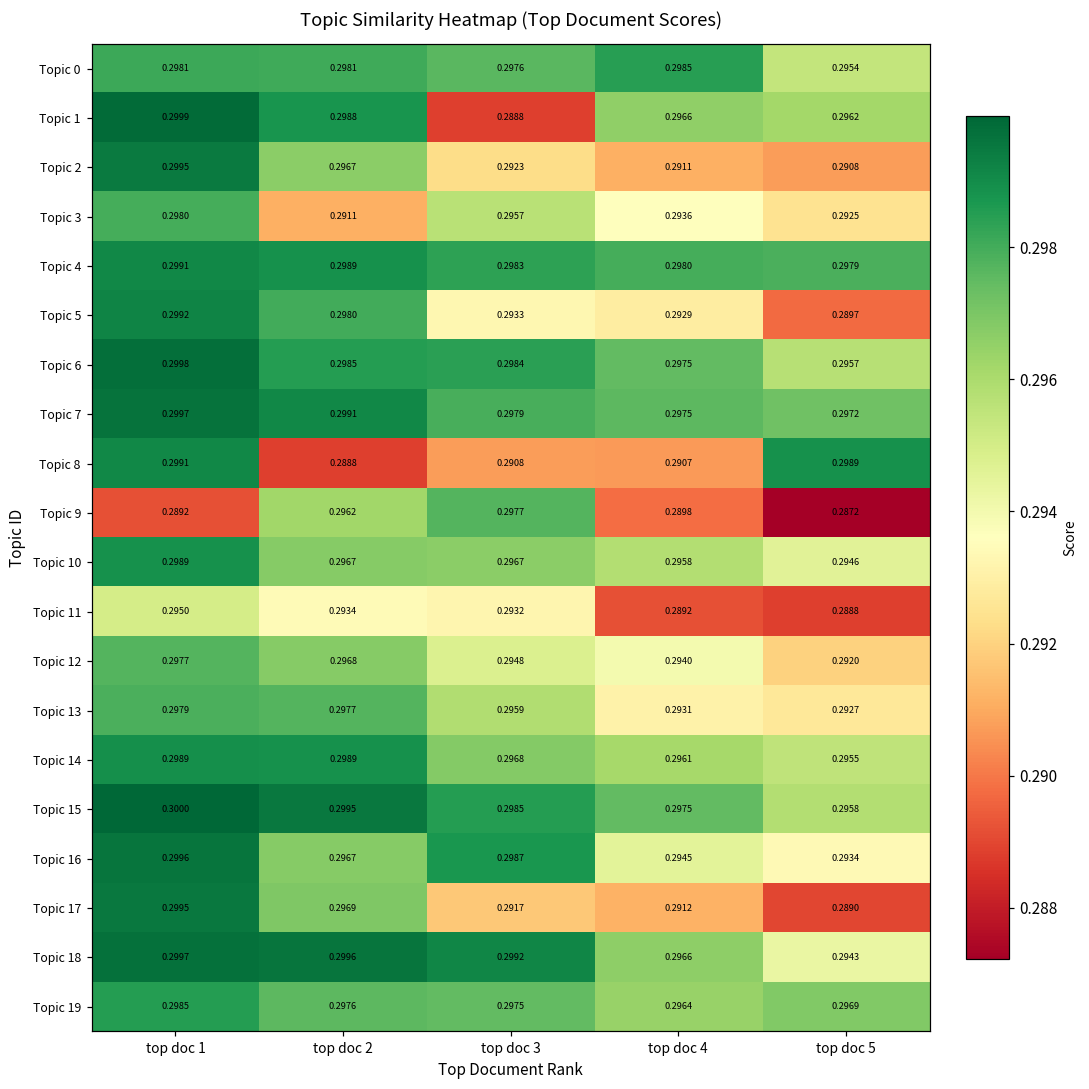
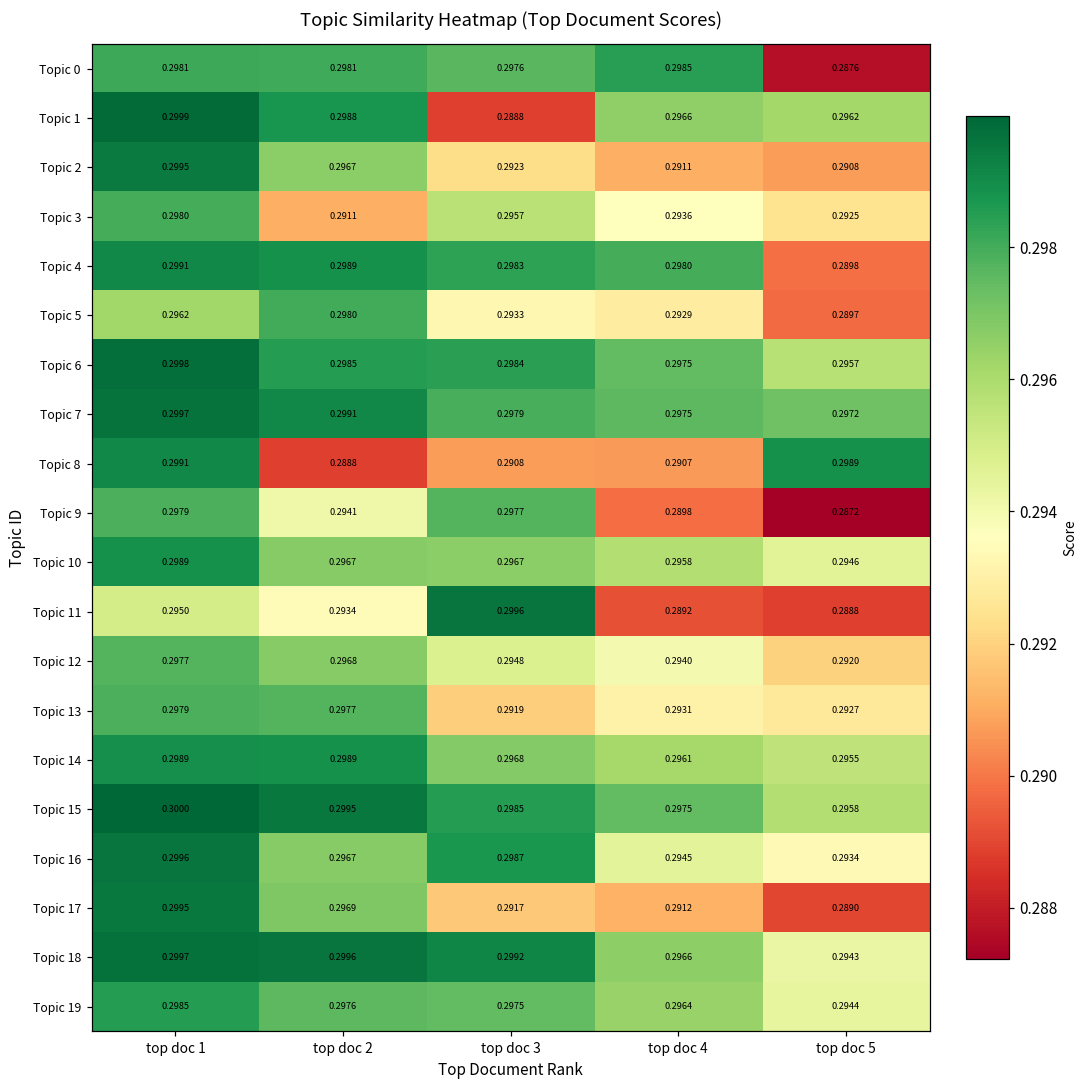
  {
    "Topic 0": {
      "top doc 1": 0.2981,
      "top doc 2": 0.2981,
      "top doc 3": 0.2976,
      "top doc 4": 0.2985,
-     "top doc 5": 0.2954
+     "top doc 5": 0.2876
    },
    "Topic 1": {
      "top doc 1": 0.2999,
      "top doc 2": 0.2988,
      "top doc 3": 0.2888,
      "top doc 4": 0.2966,
      "top doc 5": 0.2962
    },
    "Topic 2": {
      "top doc 1": 0.2995,
      "top doc 2": 0.2967,
      "top doc 3": 0.2923,
      "top doc 4": 0.2911,
      "top doc 5": 0.2908
    },
    "Topic 3": {
      "top doc 1": 0.2980,
      "top doc 2": 0.2911,
      "top doc 3": 0.2957,
      "top doc 4": 0.2936,
      "top doc 5": 0.2925
    },
    "Topic 4": {
      "top doc 1": 0.2991,
      "top doc 2": 0.2989,
      "top doc 3": 0.2983,
      "top doc 4": 0.2980,
-     "top doc 5": 0.2979
+     "top doc 5": 0.2898
    },
    "Topic 5": {
-     "top doc 1": 0.2992,
+     "top doc 1": 0.2962,
      "top doc 2": 0.2980,
      "top doc 3": 0.2933,
      "top doc 4": 0.2929,
      "top doc 5": 0.2897
    },
    "Topic 6": {
      "top doc 1": 0.2998,
      "top doc 2": 0.2985,
      "top doc 3": 0.2984,
      "top doc 4": 0.2975,
      "top doc 5": 0.2957
    },
    "Topic 7": {
      "top doc 1": 0.2997,
      "top doc 2": 0.2991,
      "top doc 3": 0.2979,
      "top doc 4": 0.2975,
      "top doc 5": 0.2972
    },
    "Topic 8": {
      "top doc 1": 0.2991,
      "top doc 2": 0.2888,
      "top doc 3": 0.2908,
      "top doc 4": 0.2907,
      "top doc 5": 0.2989
    },
    "Topic 9": {
-     "top doc 1": 0.2892,
-     "top doc 2": 0.2962,
+     "top doc 1": 0.2979,
+     "top doc 2": 0.2941,
      "top doc 3": 0.2977,
      "top doc 4": 0.2898,
      "top doc 5": 0.2872
    },
    "Topic 10": {
      "top doc 1": 0.2989,
      "top doc 2": 0.2967,
      "top doc 3": 0.2967,
      "top doc 4": 0.2958,
      "top doc 5": 0.2946
    },
    "Topic 11": {
      "top doc 1": 0.2950,
      "top doc 2": 0.2934,
-     "top doc 3": 0.2932,
+     "top doc 3": 0.2996,
      "top doc 4": 0.2892,
      "top doc 5": 0.2888
    },
    "Topic 12": {
      "top doc 1": 0.2977,
      "top doc 2": 0.2968,
      "top doc 3": 0.2948,
      "top doc 4": 0.2940,
      "top doc 5": 0.2920
    },
    "Topic 13": {
      "top doc 1": 0.2979,
      "top doc 2": 0.2977,
-     "top doc 3": 0.2959,
+     "top doc 3": 0.2919,
      "top doc 4": 0.2931,
      "top doc 5": 0.2927
    },
    "Topic 14": {
      "top doc 1": 0.2989,
      "top doc 2": 0.2989,
      "top doc 3": 0.2968,
      "top doc 4": 0.2961,
      "top doc 5": 0.2955
    },
    "Topic 15": {
      "top doc 1": 0.3000,
      "top doc 2": 0.2995,
      "top doc 3": 0.2985,
      "top doc 4": 0.2975,
      "top doc 5": 0.2958
    },
    "Topic 16": {
      "top doc 1": 0.2996,
      "top doc 2": 0.2967,
      "top doc 3": 0.2987,
      "top doc 4": 0.2945,
      "top doc 5": 0.2934
    },
    "Topic 17": {
      "top doc 1": 0.2995,
      "top doc 2": 0.2969,
      "top doc 3": 0.2917,
      "top doc 4": 0.2912,
      "top doc 5": 0.2890
    },
    "Topic 18": {
      "top doc 1": 0.2997,
      "top doc 2": 0.2996,
      "top doc 3": 0.2992,
      "top doc 4": 0.2966,
      "top doc 5": 0.2943
    },
    "Topic 19": {
      "top doc 1": 0.2985,
      "top doc 2": 0.2976,
      "top doc 3": 0.2975,
      "top doc 4": 0.2964,
-     "top doc 5": 0.2969
+     "top doc 5": 0.2944
    }
  }
